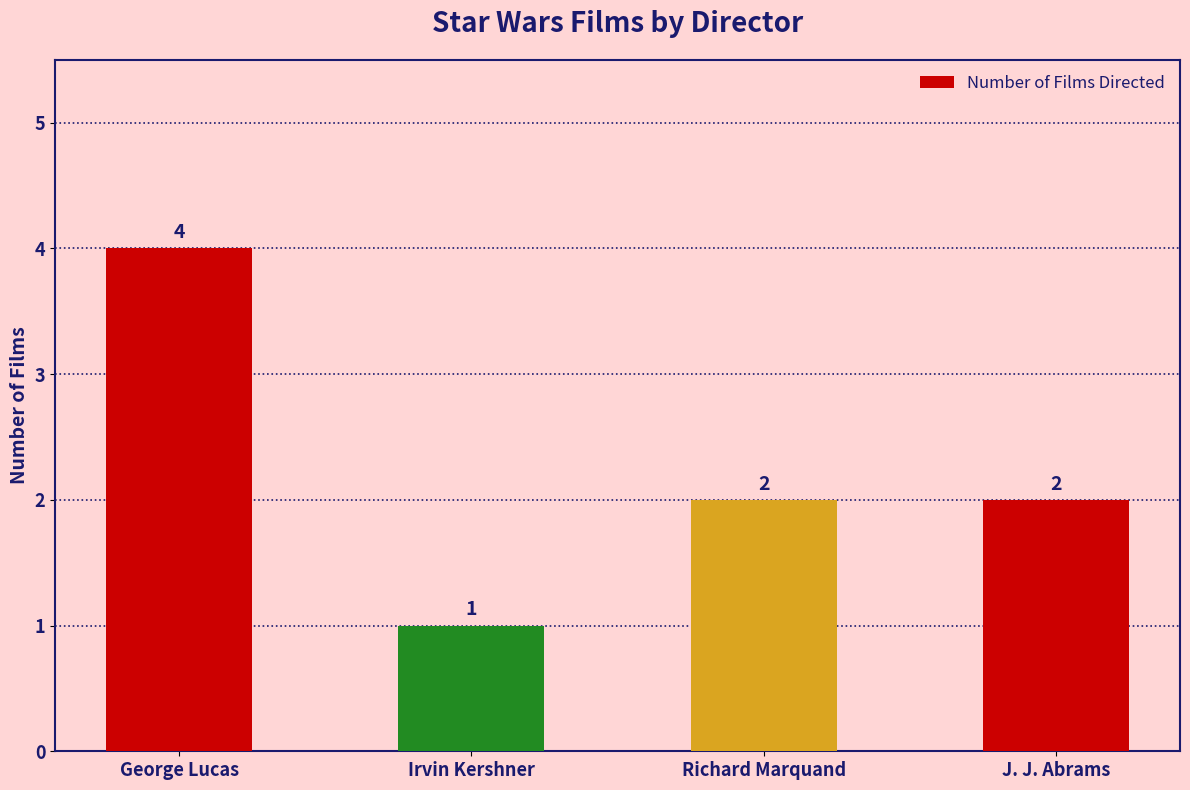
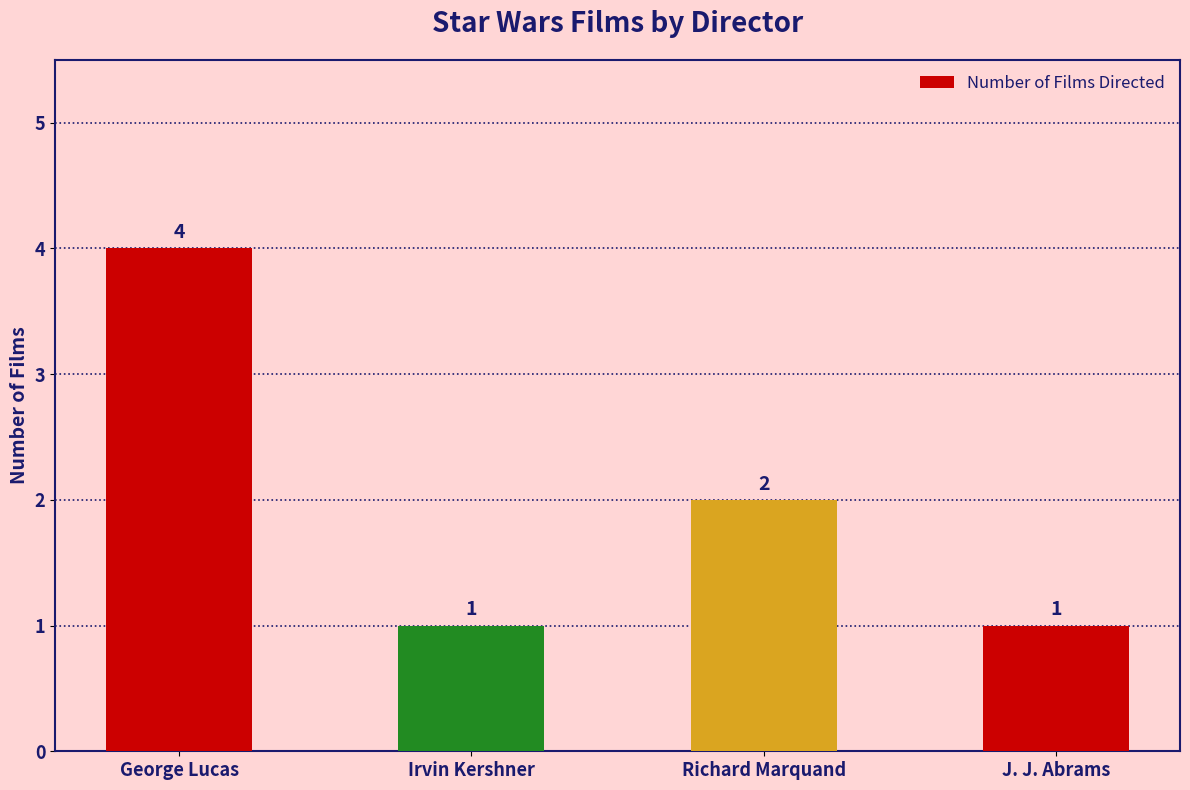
  {
    "George Lucas": 4,
    "Irvin Kershner": 1,
    "Richard Marquand": 2,
-   "J. J. Abrams": 2
+   "J. J. Abrams": 1
  }
